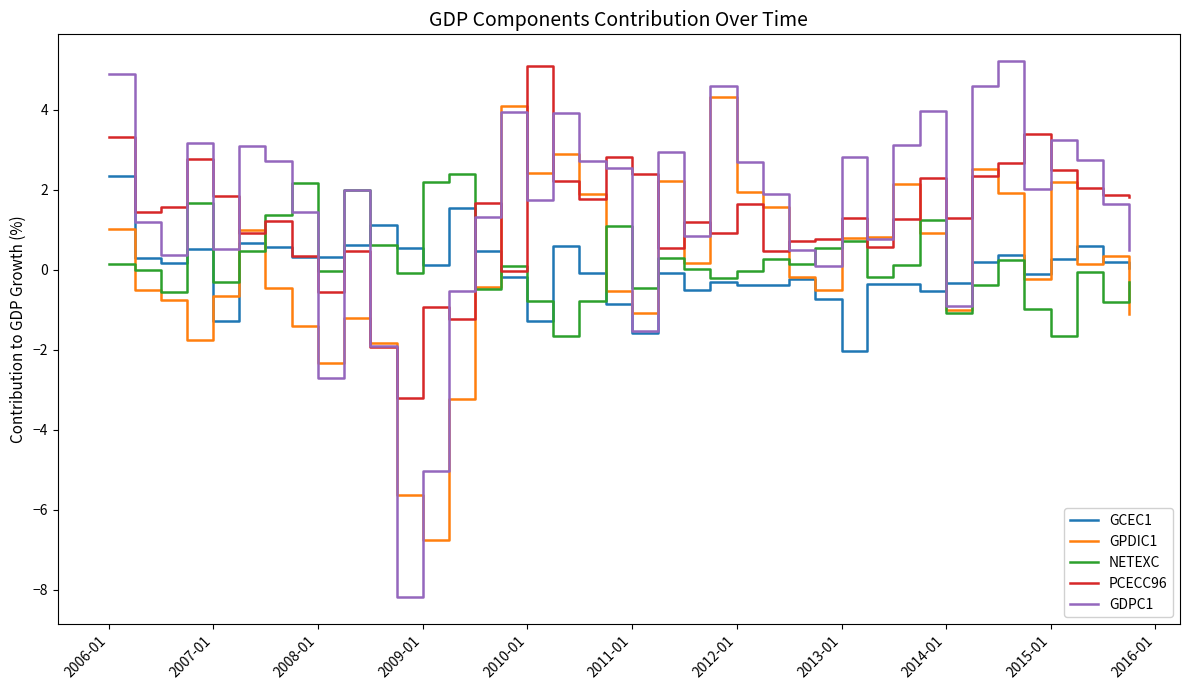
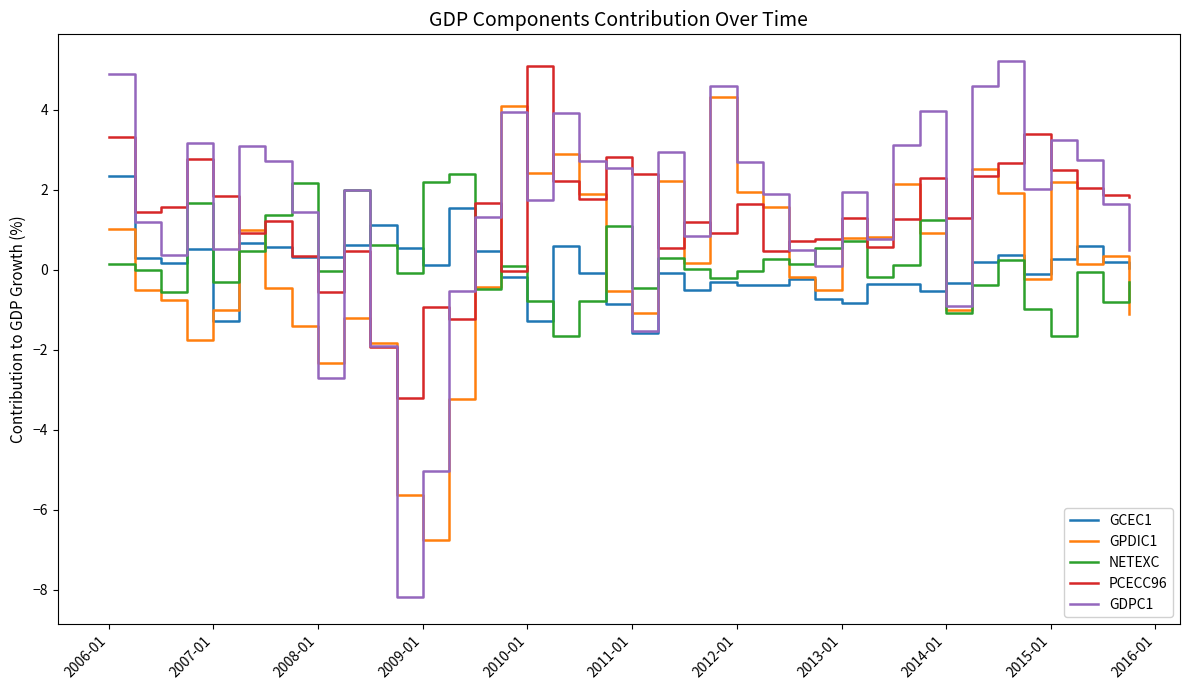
  {
    "GCEC1": {
      "2006-01": 2.3,
      "2007-01": -1.3,
      "2008-01": 0.3,
      "2009-01": 0.1,
      "2010-01": -1.3,
      "2012-01": -0.4,
-     "2013-01": -2.0,
+     "2013-01": -0.8,
      "2014-01": -0.3,
      "2015-01": 0.3
    },
    "GPDIC1": {
      "2006-01": 1.0,
-     "2007-01": -0.7,
+     "2007-01": -1.0,
      "2008-01": -2.3,
      "2009-01": -6.7,
      "2010-01": 2.4,
      "2011-01": -1.1,
      "2012-01": 1.9,
      "2013-01": 0.8,
      "2014-01": -1.0,
      "2015-01": 2.2
    },
    "NETEXC": {
      "2006-01": 0.1,
      "2007-01": -0.3,
      "2008-01": 0.0,
      "2009-01": 2.2,
      "2010-01": -0.8,
      "2011-01": -0.4,
      "2012-01": 0.0,
      "2013-01": 0.7,
      "2014-01": -1.1,
      "2015-01": -1.6
    },
    "PCECC96": {
      "2006-01": 3.3,
      "2007-01": 1.8,
      "2008-01": -0.6,
      "2009-01": -0.9,
      "2010-01": 5.1,
      "2011-01": 2.4,
      "2012-01": 1.6,
      "2013-01": 1.3,
      "2014-01": 1.3,
      "2015-01": 2.5
    },
    "GDPC1": {
      "2006-01": 4.9,
      "2007-01": 0.5,
      "2008-01": -2.7,
      "2009-01": -5.0,
      "2010-01": 1.7,
      "2012-01": 2.7,
-     "2013-01": 2.8,
+     "2013-01": 2.0,
      "2014-01": -0.9,
      "2015-01": 3.2
    }
  }
